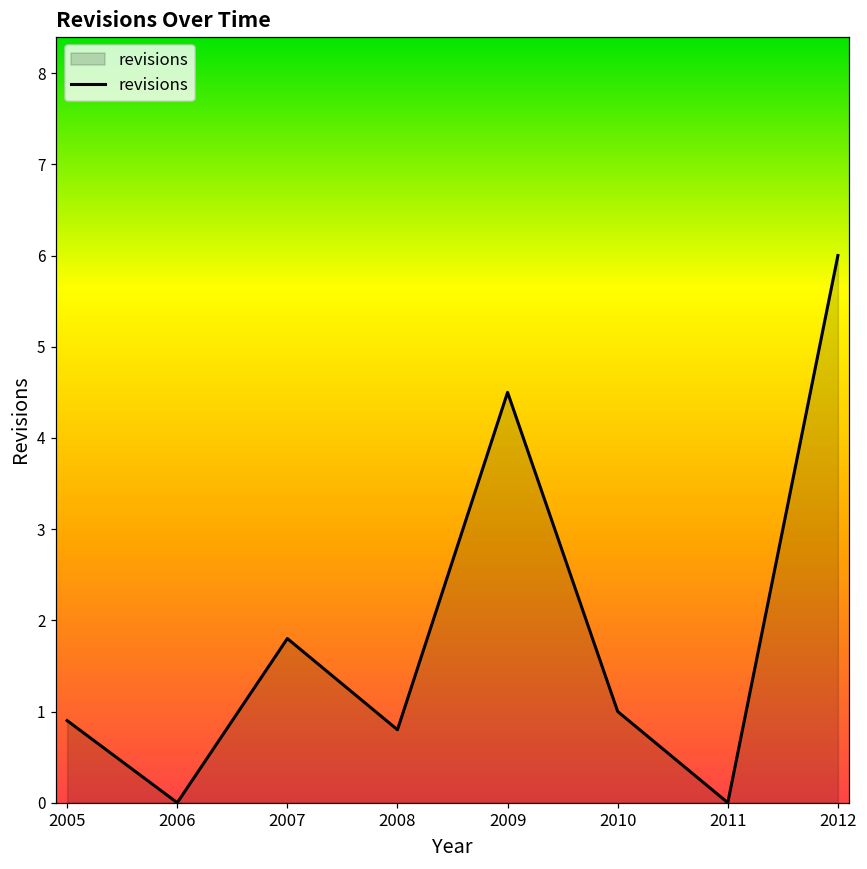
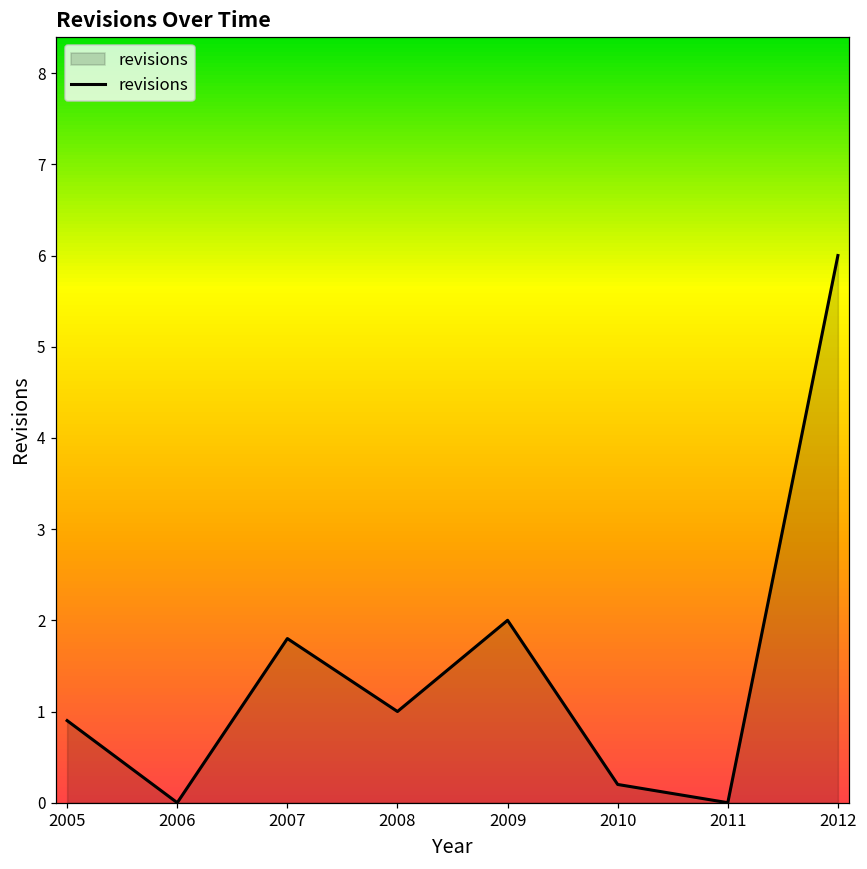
  {
    "2005": 0.9,
    "2006": 0.0,
    "2007": 1.8,
-   "2008": 0.8,
-   "2009": 4.5,
-   "2010": 1.0,
+   "2008": 1.0,
+   "2009": 2.0,
+   "2010": 0.2,
    "2011": 0.0,
    "2012": 6.0
  }
